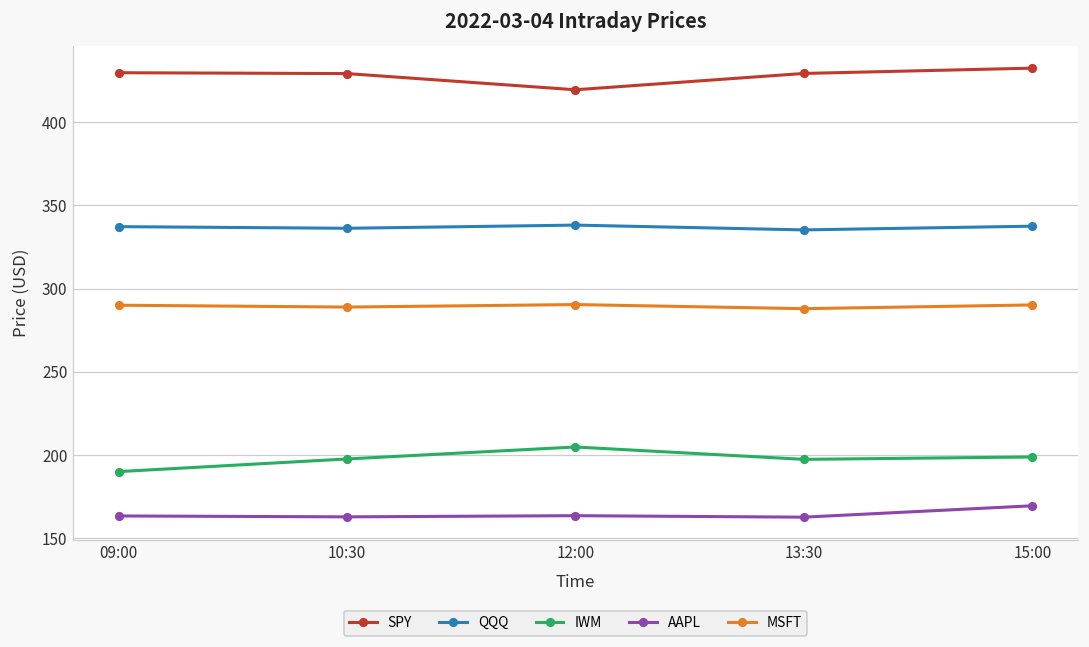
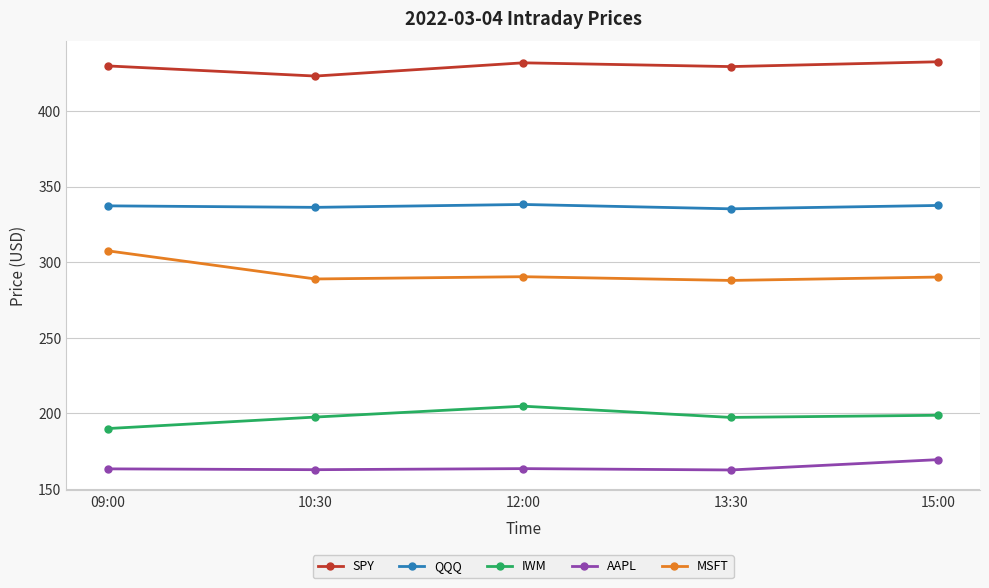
  {
    "SPY": {
      "09:00": 430,
-     "10:30": 429,
-     "12:00": 420,
+     "10:30": 423,
+     "12:00": 432,
      "13:30": 429,
      "15:00": 433
    },
    "QQQ": {
      "09:00": 337,
      "10:30": 336,
      "12:00": 338,
      "13:30": 335,
      "15:00": 338
    },
    "IWM": {
      "09:00": 190,
      "10:30": 198,
      "12:00": 205,
      "13:30": 197,
      "15:00": 199
    },
    "AAPL": {
      "09:00": 163,
      "10:30": 163,
      "12:00": 163,
      "13:30": 163,
      "15:00": 169
    },
    "MSFT": {
-     "09:00": 290,
+     "09:00": 308,
      "10:30": 289,
      "12:00": 290,
      "13:30": 288,
      "15:00": 290
    }
  }
